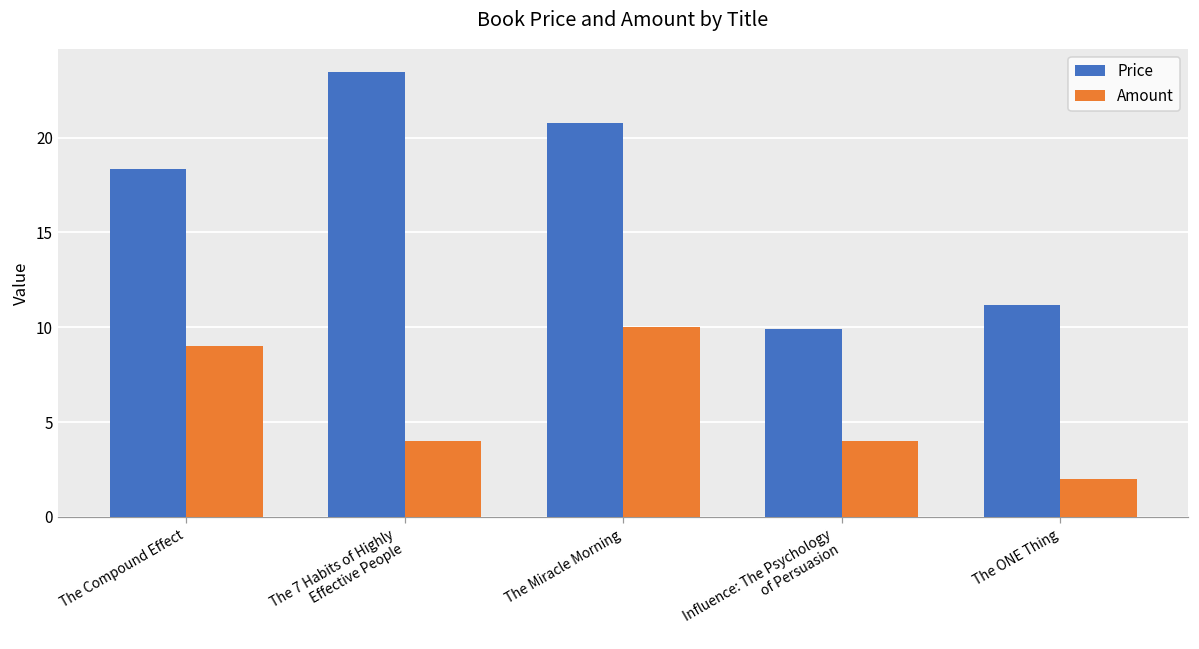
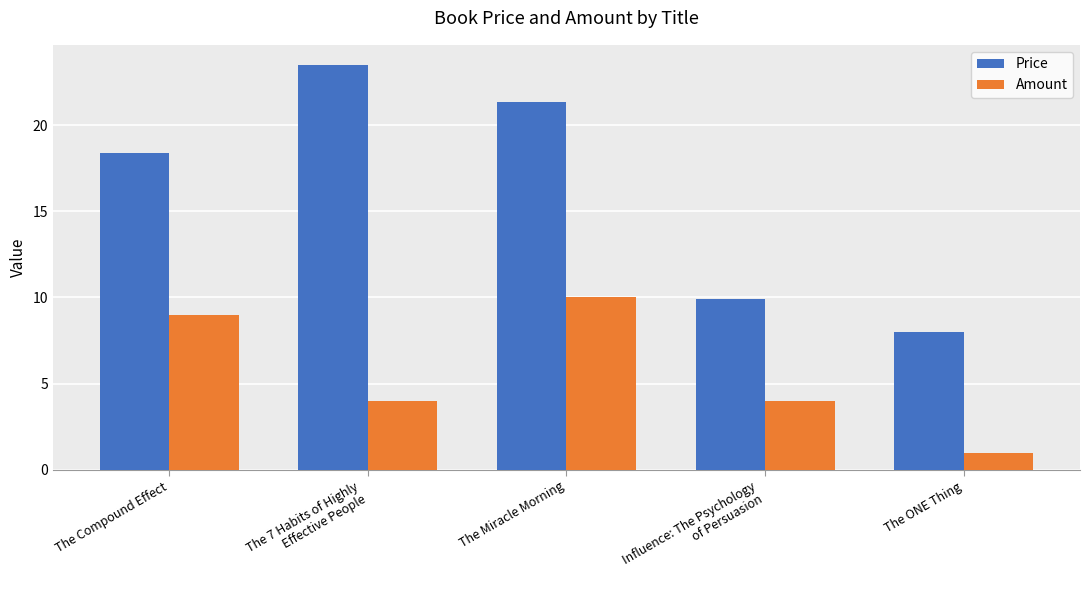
  {
    "Price": {
      "The Compound Effect": 18.4,
      "The 7 Habits of Highly Effective People": 23.5,
-     "The Miracle Morning": 20.8,
+     "The Miracle Morning": 21.3,
      "Influence: The Psychology of Persuasion": 9.9,
-     "The ONE Thing": 11.2
+     "The ONE Thing": 8.0
    },
    "Amount": {
      "The Compound Effect": 9,
      "The 7 Habits of Highly Effective People": 4,
      "The Miracle Morning": 10,
      "Influence: The Psychology of Persuasion": 4,
-     "The ONE Thing": 2
+     "The ONE Thing": 1
    }
  }
